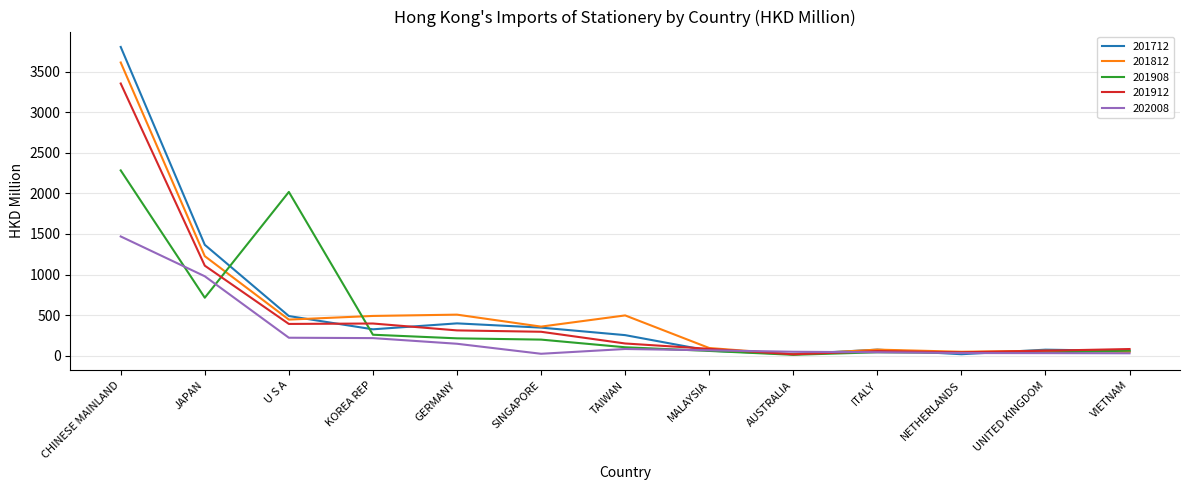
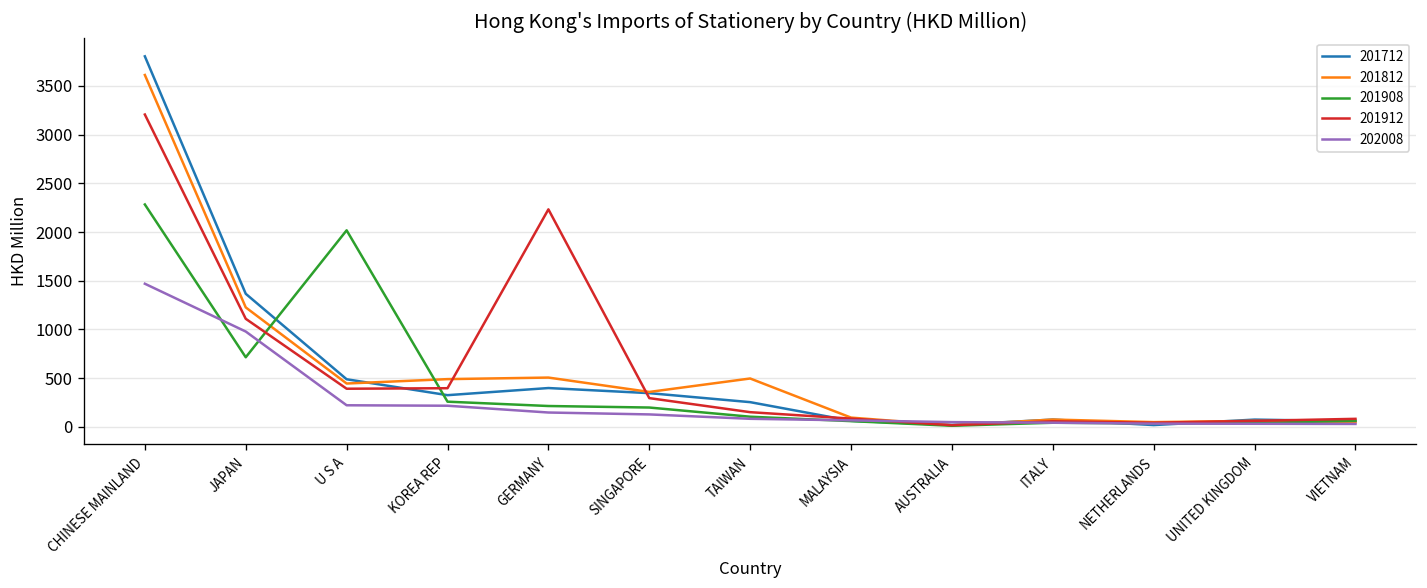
  {
    "201712": {
      "CHINESE MAINLAND": 3800,
      "JAPAN": 1400,
      "U S A": 500,
      "KOREA REP": 300,
      "GERMANY": 400,
      "TAIWAN": 300
    },
    "201812": {
      "CHINESE MAINLAND": 3600,
      "JAPAN": 1200,
      "U S A": 400,
      "KOREA REP": 500,
      "GERMANY": 500,
      "TAIWAN": 500
    },
    "201908": {
      "CHINESE MAINLAND": 2300,
      "JAPAN": 700,
      "U S A": 2000,
      "KOREA REP": 300,
      "GERMANY": 200,
      "SINGAPORE": 200
    },
    "201912": {
-     "CHINESE MAINLAND": 3400,
+     "CHINESE MAINLAND": 3200,
      "JAPAN": 1100,
      "U S A": 400,
      "KOREA REP": 400,
-     "GERMANY": 300,
+     "GERMANY": 2200,
      "SINGAPORE": 300,
      "TAIWAN": 200
    },
    "202008": {
      "CHINESE MAINLAND": 1500,
      "JAPAN": 1000,
      "U S A": 200,
      "KOREA REP": 200,
      "GERMANY": 100,
-     "SINGAPORE": 0
+     "SINGAPORE": 100
    }
  }
